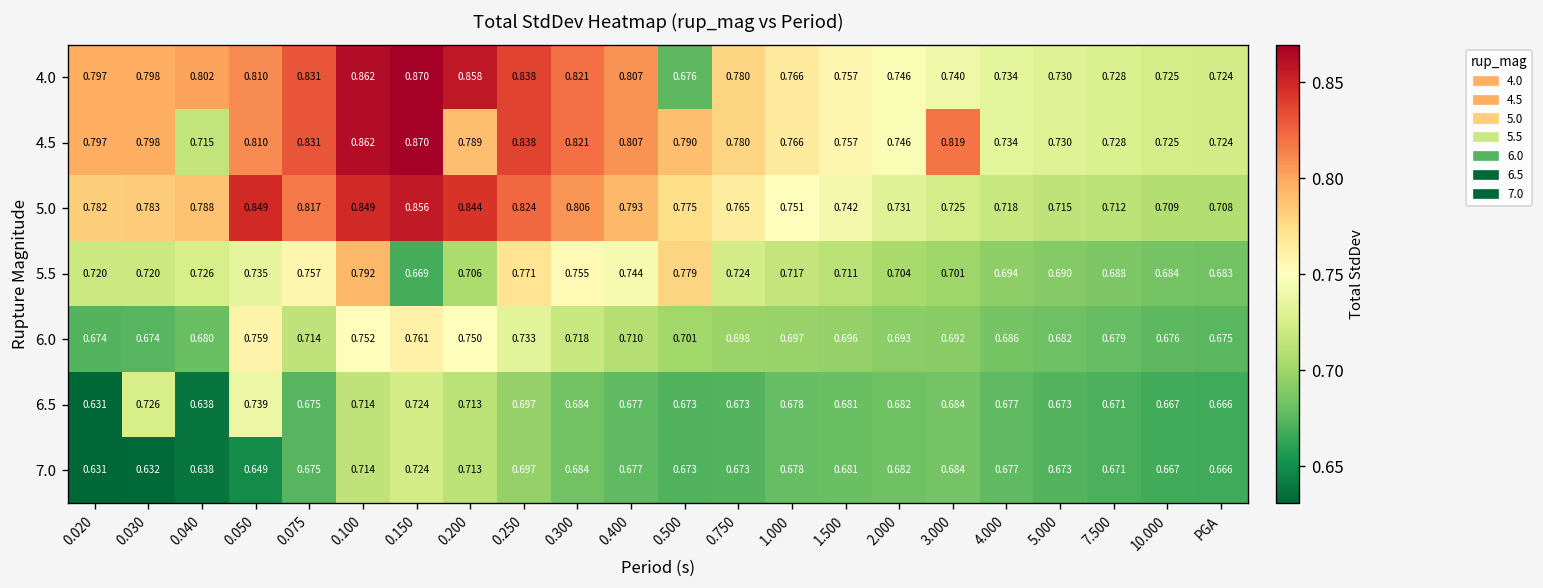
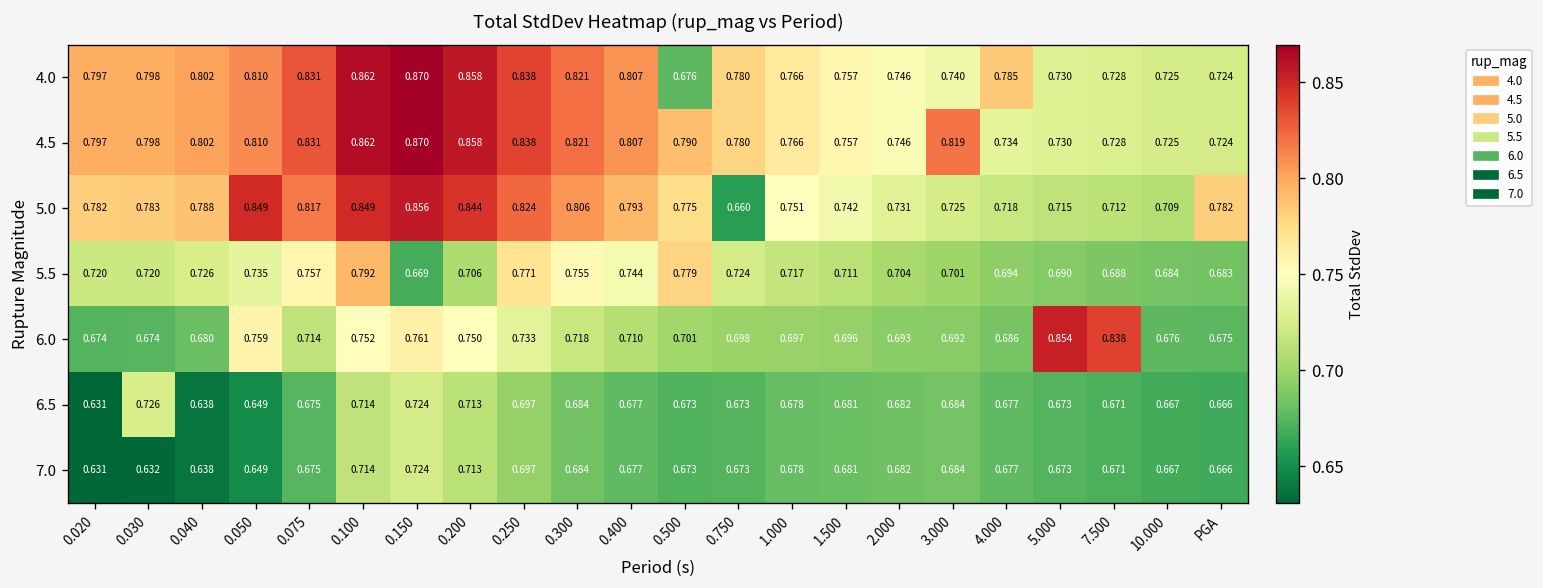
  {
    "4.0": {
      "0.020": 0.797,
      "0.030": 0.798,
      "0.040": 0.802,
      "0.050": 0.810,
      "0.075": 0.831,
      "0.100": 0.862,
      "0.150": 0.870,
      "0.200": 0.858,
      "0.250": 0.838,
      "0.300": 0.821,
      "0.400": 0.807,
      "0.500": 0.676,
      "0.750": 0.780,
      "1.000": 0.766,
      "1.500": 0.757,
      "2.000": 0.746,
      "3.000": 0.740,
-     "4.000": 0.734,
+     "4.000": 0.785,
      "5.000": 0.730,
      "7.500": 0.728,
      "10.000": 0.725,
      "PGA": 0.724
    },
    "4.5": {
      "0.020": 0.797,
      "0.030": 0.798,
-     "0.040": 0.715,
+     "0.040": 0.802,
      "0.050": 0.810,
      "0.075": 0.831,
      "0.100": 0.862,
      "0.150": 0.870,
-     "0.200": 0.789,
+     "0.200": 0.858,
      "0.250": 0.838,
      "0.300": 0.821,
      "0.400": 0.807,
      "0.500": 0.790,
      "0.750": 0.780,
      "1.000": 0.766,
      "1.500": 0.757,
      "2.000": 0.746,
      "3.000": 0.819,
      "4.000": 0.734,
      "5.000": 0.730,
      "7.500": 0.728,
      "10.000": 0.725,
      "PGA": 0.724
    },
    "5.0": {
      "0.020": 0.782,
      "0.030": 0.783,
      "0.040": 0.788,
      "0.050": 0.849,
      "0.075": 0.817,
      "0.100": 0.849,
      "0.150": 0.856,
      "0.200": 0.844,
      "0.250": 0.824,
      "0.300": 0.806,
      "0.400": 0.793,
      "0.500": 0.775,
-     "0.750": 0.765,
+     "0.750": 0.660,
      "1.000": 0.751,
      "1.500": 0.742,
      "2.000": 0.731,
      "3.000": 0.725,
      "4.000": 0.718,
      "5.000": 0.715,
      "7.500": 0.712,
      "10.000": 0.709,
-     "PGA": 0.708
+     "PGA": 0.782
    },
    "5.5": {
      "0.020": 0.720,
      "0.030": 0.720,
      "0.040": 0.726,
      "0.050": 0.735,
      "0.075": 0.757,
      "0.100": 0.792,
      "0.150": 0.669,
      "0.200": 0.706,
      "0.250": 0.771,
      "0.300": 0.755,
      "0.400": 0.744,
      "0.500": 0.779,
      "0.750": 0.724,
      "1.000": 0.717,
      "1.500": 0.711,
      "2.000": 0.704,
      "3.000": 0.701,
      "4.000": 0.694,
      "5.000": 0.690,
      "7.500": 0.688,
      "10.000": 0.684,
      "PGA": 0.683
    },
    "6.0": {
      "0.020": 0.674,
      "0.030": 0.674,
      "0.040": 0.680,
      "0.050": 0.759,
      "0.075": 0.714,
      "0.100": 0.752,
      "0.150": 0.761,
      "0.200": 0.750,
      "0.250": 0.733,
      "0.300": 0.718,
      "0.400": 0.710,
      "0.500": 0.701,
      "0.750": 0.698,
      "1.000": 0.697,
      "1.500": 0.696,
      "2.000": 0.693,
      "3.000": 0.692,
      "4.000": 0.686,
-     "5.000": 0.682,
-     "7.500": 0.679,
+     "5.000": 0.854,
+     "7.500": 0.838,
      "10.000": 0.676,
      "PGA": 0.675
    },
    "6.5": {
      "0.020": 0.631,
      "0.030": 0.726,
      "0.040": 0.638,
-     "0.050": 0.739,
+     "0.050": 0.649,
      "0.075": 0.675,
      "0.100": 0.714,
      "0.150": 0.724,
      "0.200": 0.713,
      "0.250": 0.697,
      "0.300": 0.684,
      "0.400": 0.677,
      "0.500": 0.673,
      "0.750": 0.673,
      "1.000": 0.678,
      "1.500": 0.681,
      "2.000": 0.682,
      "3.000": 0.684,
      "4.000": 0.677,
      "5.000": 0.673,
      "7.500": 0.671,
      "10.000": 0.667,
      "PGA": 0.666
    },
    "7.0": {
      "0.020": 0.631,
      "0.030": 0.632,
      "0.040": 0.638,
      "0.050": 0.649,
      "0.075": 0.675,
      "0.100": 0.714,
      "0.150": 0.724,
      "0.200": 0.713,
      "0.250": 0.697,
      "0.300": 0.684,
      "0.400": 0.677,
      "0.500": 0.673,
      "0.750": 0.673,
      "1.000": 0.678,
      "1.500": 0.681,
      "2.000": 0.682,
      "3.000": 0.684,
      "4.000": 0.677,
      "5.000": 0.673,
      "7.500": 0.671,
      "10.000": 0.667,
      "PGA": 0.666
    }
  }
